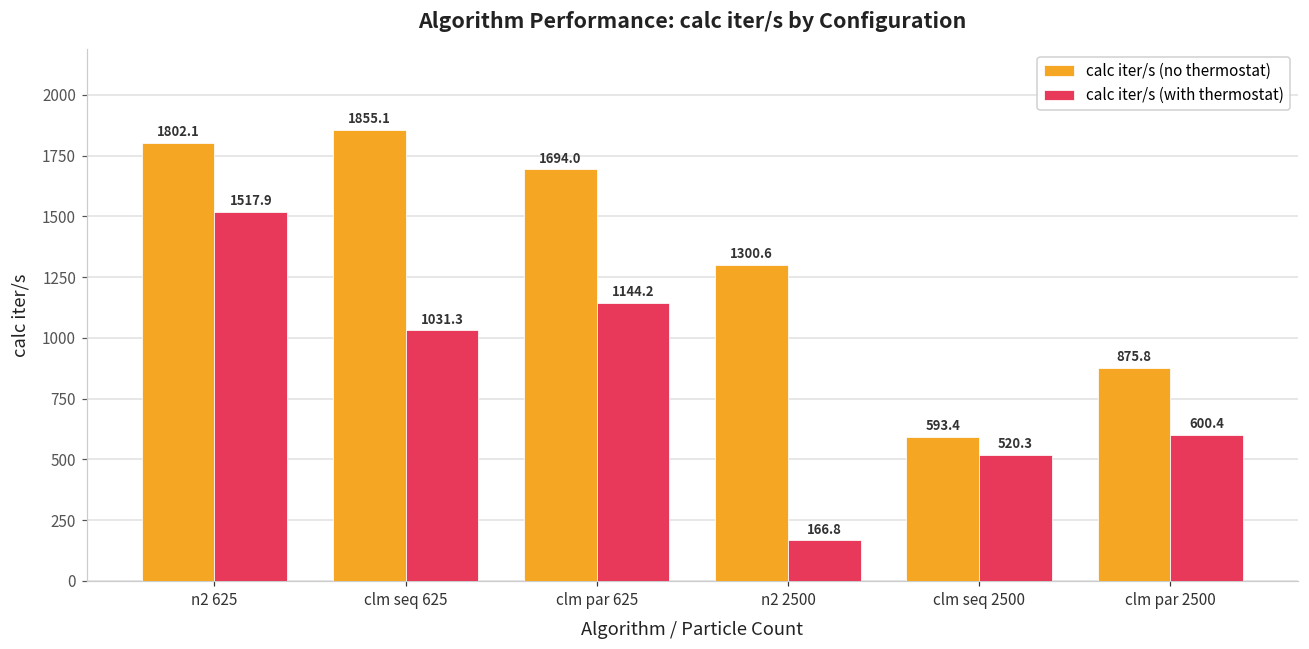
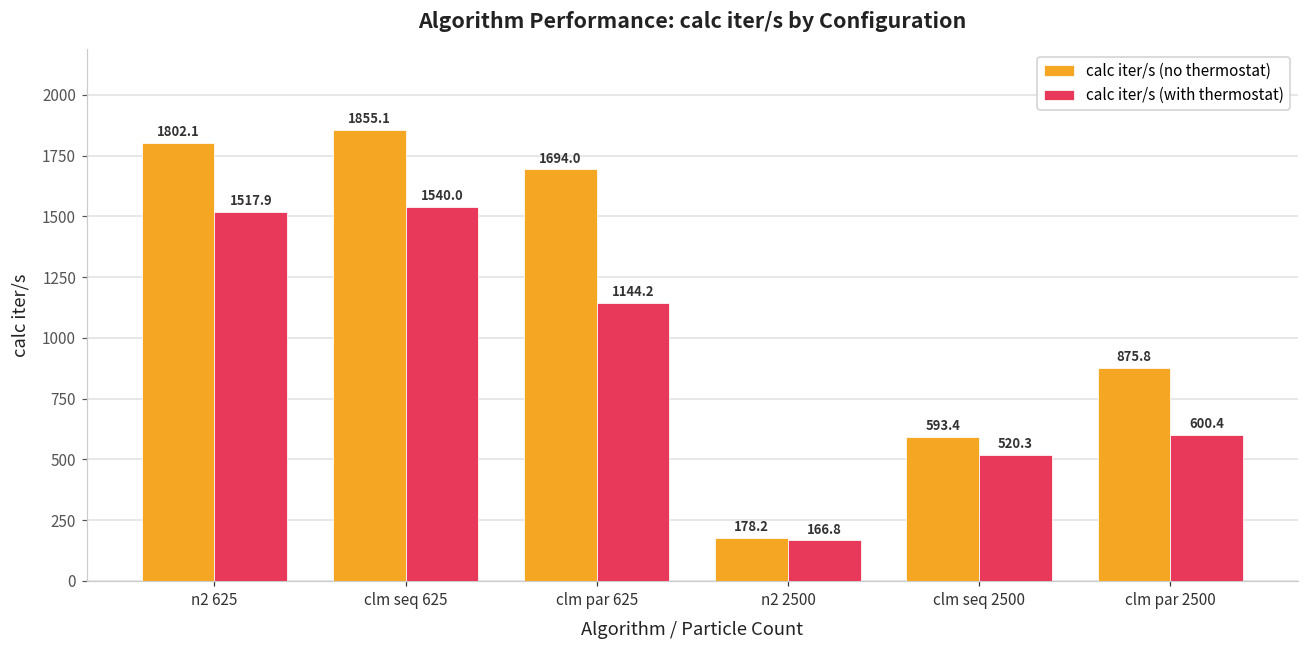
  {
    "calc iter/s (no thermostat)": {
      "n2 625": 1802.1,
      "clm seq 625": 1855.1,
      "clm par 625": 1694.0,
-     "n2 2500": 1300.6,
+     "n2 2500": 178.2,
      "clm seq 2500": 593.4,
      "clm par 2500": 875.8
    },
    "calc iter/s (with thermostat)": {
      "n2 625": 1517.9,
-     "clm seq 625": 1031.3,
+     "clm seq 625": 1540.0,
      "clm par 625": 1144.2,
      "n2 2500": 166.8,
      "clm seq 2500": 520.3,
      "clm par 2500": 600.4
    }
  }
